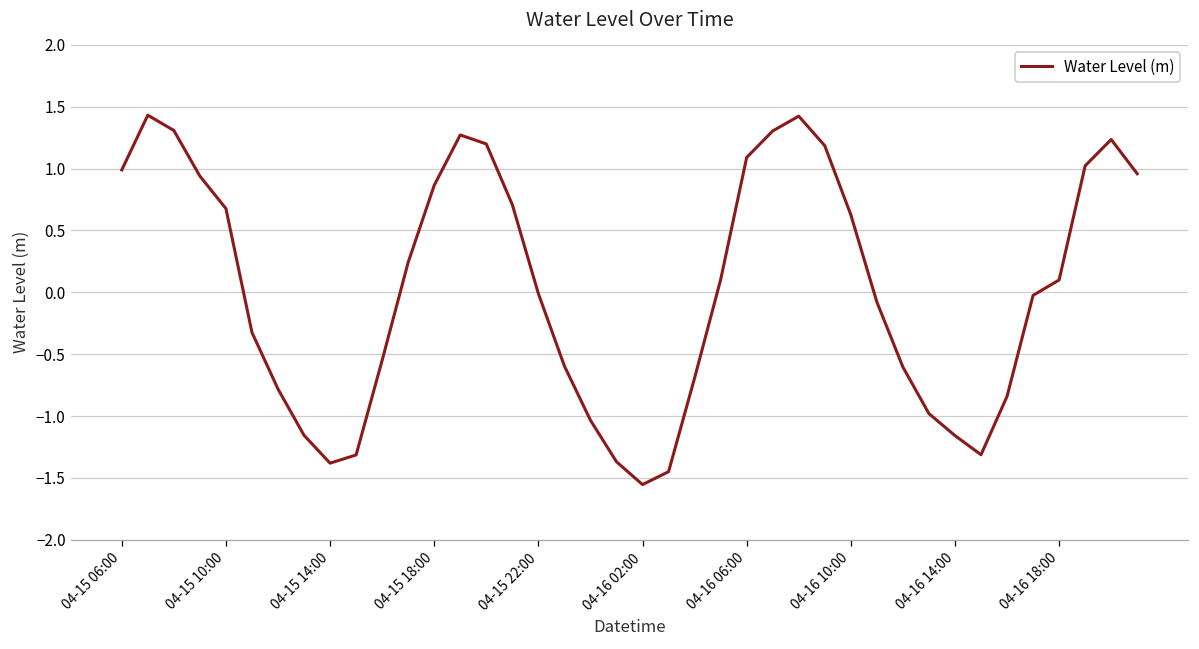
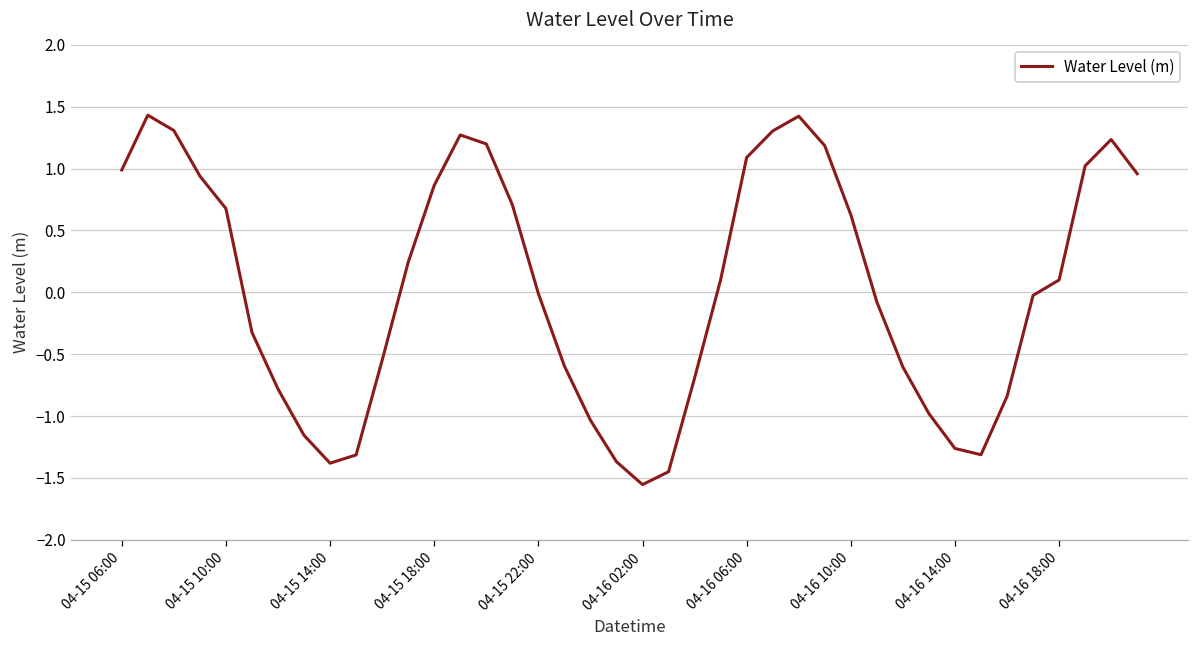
  {
    "04-15 06:00": 0.99,
    "04-15 10:00": 0.68,
    "04-15 14:00": -1.38,
    "04-15 18:00": 0.86,
    "04-15 22:00": -0.01,
    "04-16 02:00": -1.55,
    "04-16 06:00": 1.09,
    "04-16 10:00": 0.63,
-   "04-16 14:00": -1.16,
+   "04-16 14:00": -1.26,
    "04-16 18:00": 0.10
  }
